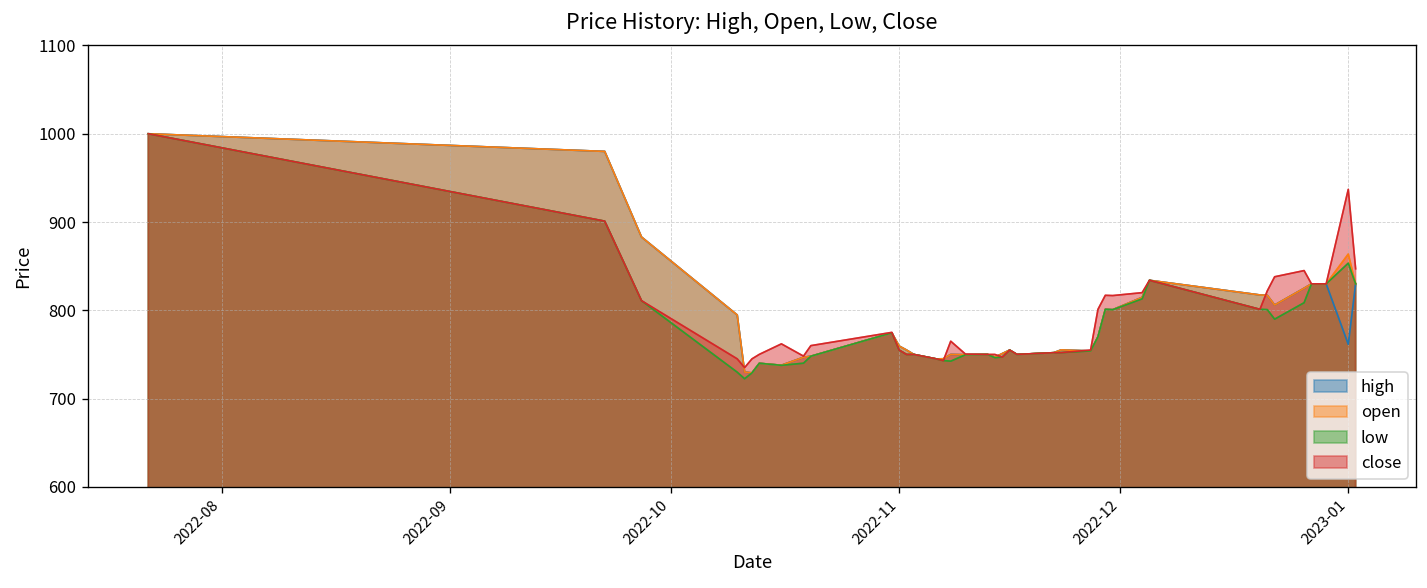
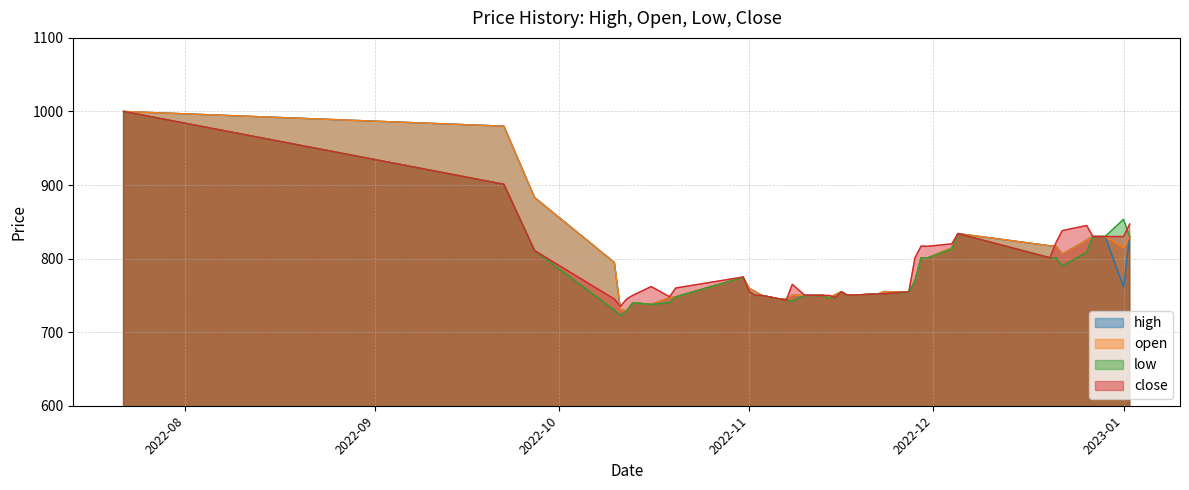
  {
    "high": {
      "2023-01": 760
    },
    "open": {
-     "2023-01": 860
+     "2023-01": 820
    },
    "low": {
      "2023-01": 850
    },
    "close": {
-     "2023-01": 940
+     "2023-01": 830
    }
  }
